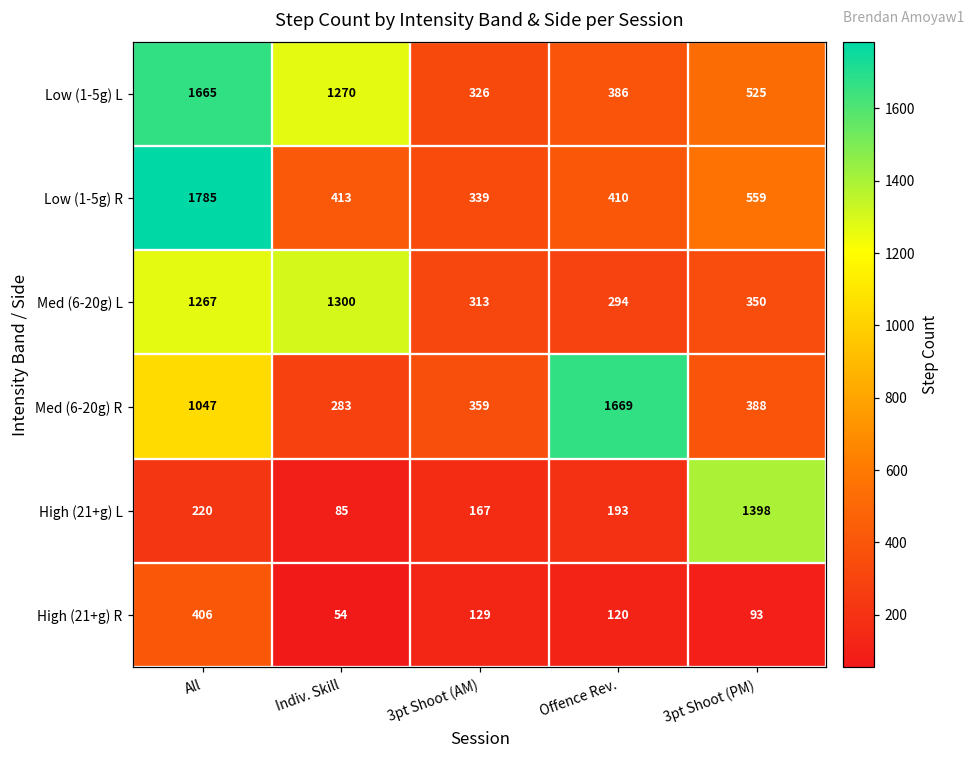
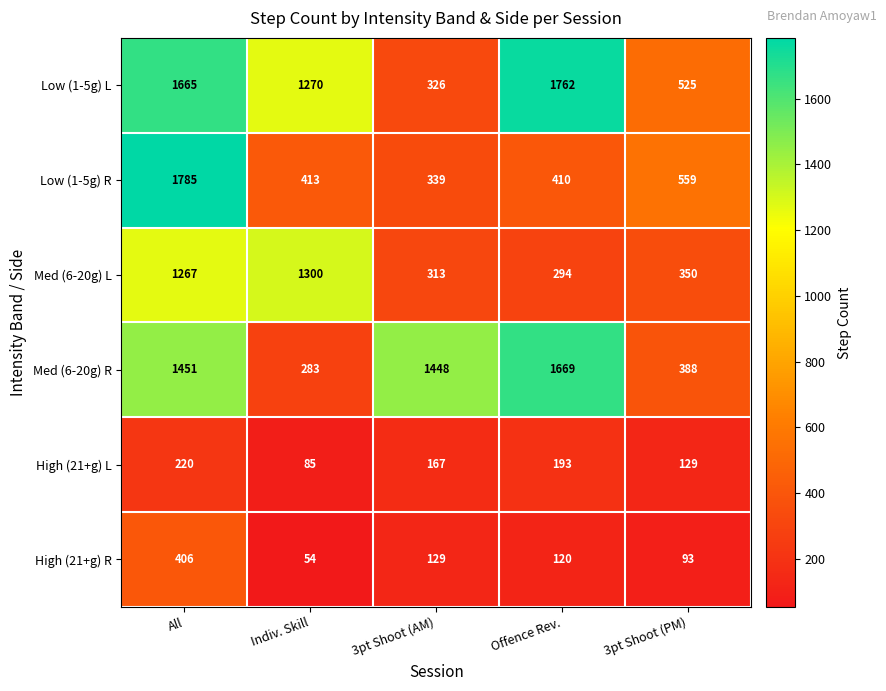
  {
    "Low (1-5g) L": {
      "All": 1665,
      "Indiv. Skill": 1270,
      "3pt Shoot (AM)": 326,
-     "Offence Rev.": 386,
+     "Offence Rev.": 1762,
      "3pt Shoot (PM)": 525
    },
    "Low (1-5g) R": {
      "All": 1785,
      "Indiv. Skill": 413,
      "3pt Shoot (AM)": 339,
      "Offence Rev.": 410,
      "3pt Shoot (PM)": 559
    },
    "Med (6-20g) L": {
      "All": 1267,
      "Indiv. Skill": 1300,
      "3pt Shoot (AM)": 313,
      "Offence Rev.": 294,
      "3pt Shoot (PM)": 350
    },
    "Med (6-20g) R": {
-     "All": 1047,
+     "All": 1451,
      "Indiv. Skill": 283,
-     "3pt Shoot (AM)": 359,
+     "3pt Shoot (AM)": 1448,
      "Offence Rev.": 1669,
      "3pt Shoot (PM)": 388
    },
    "High (21+g) L": {
      "All": 220,
      "Indiv. Skill": 85,
      "3pt Shoot (AM)": 167,
      "Offence Rev.": 193,
-     "3pt Shoot (PM)": 1398
+     "3pt Shoot (PM)": 129
    },
    "High (21+g) R": {
      "All": 406,
      "Indiv. Skill": 54,
      "3pt Shoot (AM)": 129,
      "Offence Rev.": 120,
      "3pt Shoot (PM)": 93
    }
  }
